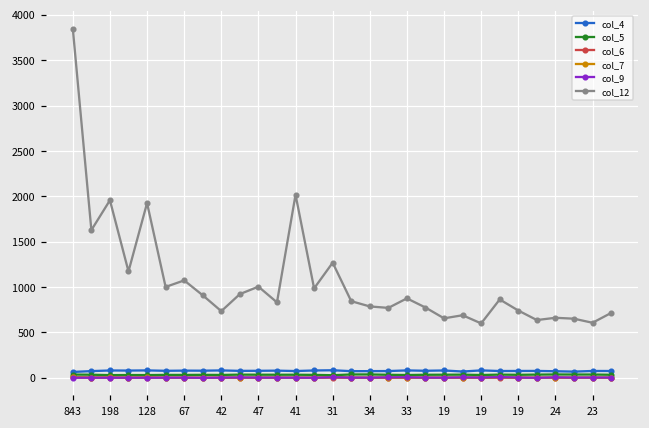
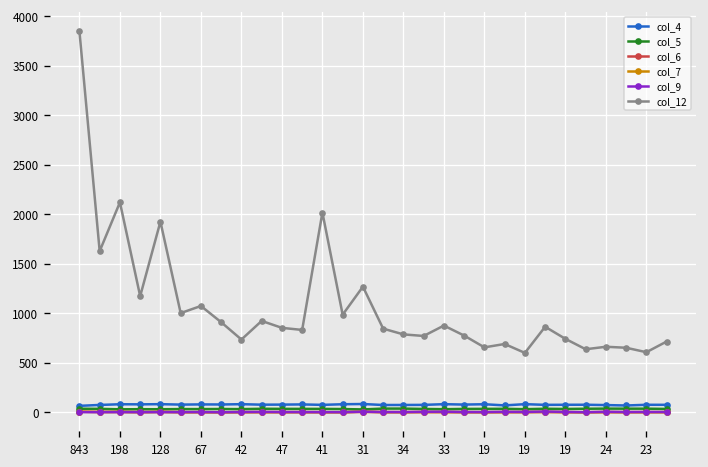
  {
    "col_4": {
      "198": 100,
      "128": 100,
      "67": 100,
      "42": 100,
      "47": 100,
      "41": 100,
      "31": 100,
      "34": 100,
      "33": 100,
      "24": 100
    },
    "col_5": {
      "47": 0,
      "41": 0,
      "34": 0,
      "24": 0
    },
    "col_12": {
      "843": 3800,
-     "198": 2000,
+     "198": 2100,
      "128": 1900,
      "67": 1100,
      "42": 700,
-     "47": 1000,
+     "47": 900,
      "41": 2000,
      "31": 1300,
      "34": 800,
      "33": 900,
      "24": 700
    }
  }
